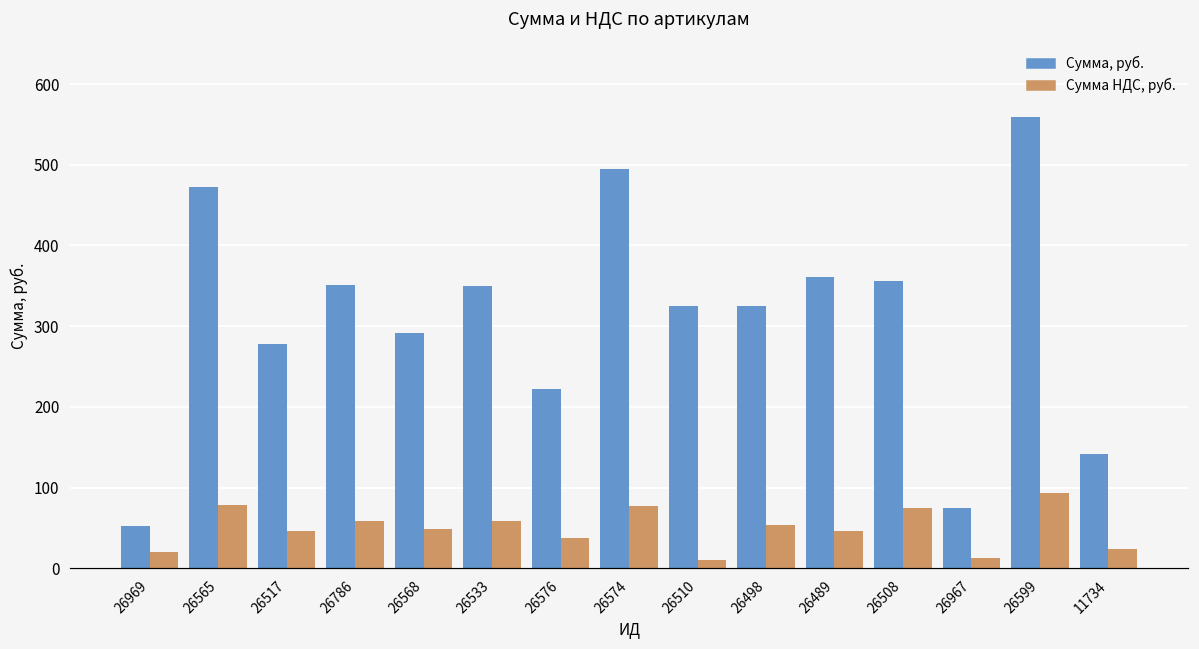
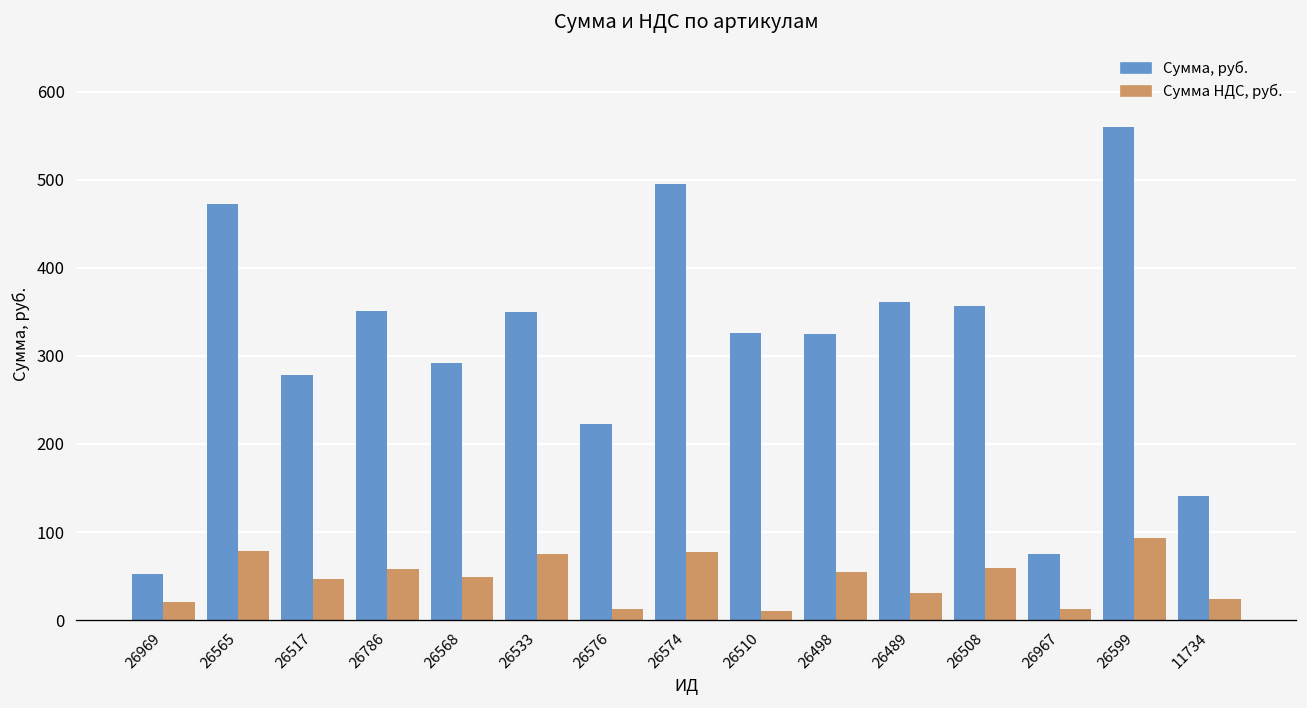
  {
    "Сумма, руб.": {
      "26969": 50,
      "26565": 470,
      "26517": 280,
      "26786": 350,
      "26568": 290,
      "26533": 350,
      "26576": 220,
      "26574": 500,
      "26510": 330,
      "26498": 320,
      "26489": 360,
      "26508": 360,
      "26967": 80,
      "26599": 560,
      "11734": 140
    },
    "Сумма НДС, руб.": {
      "26969": 20,
      "26565": 80,
      "26517": 50,
      "26786": 60,
      "26568": 50,
-     "26533": 60,
-     "26576": 40,
+     "26533": 70,
+     "26576": 10,
      "26574": 80,
      "26510": 10,
      "26498": 50,
-     "26489": 50,
-     "26508": 70,
+     "26489": 30,
+     "26508": 60,
      "26967": 10,
      "26599": 90,
      "11734": 20
    }
  }
